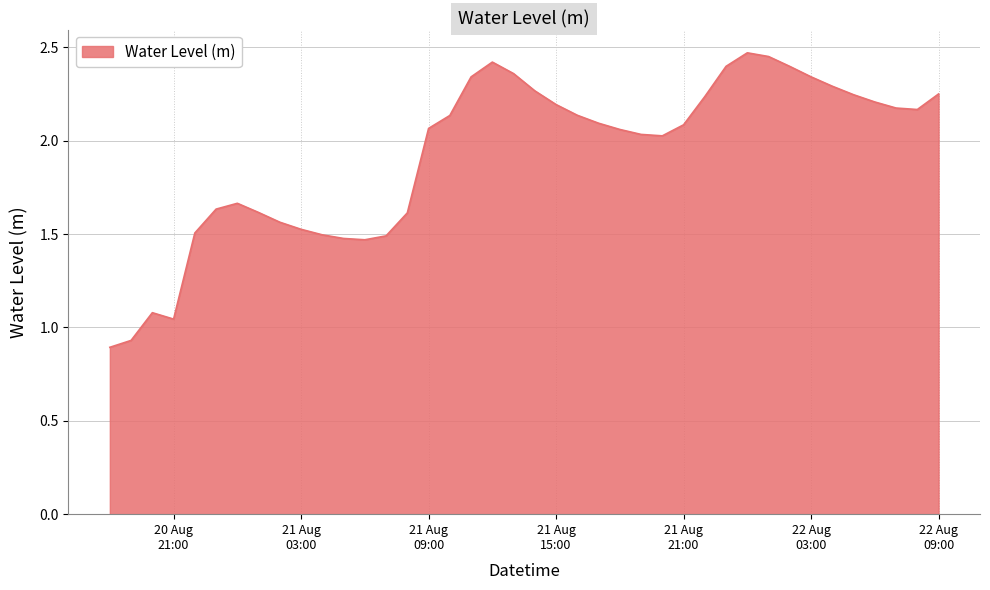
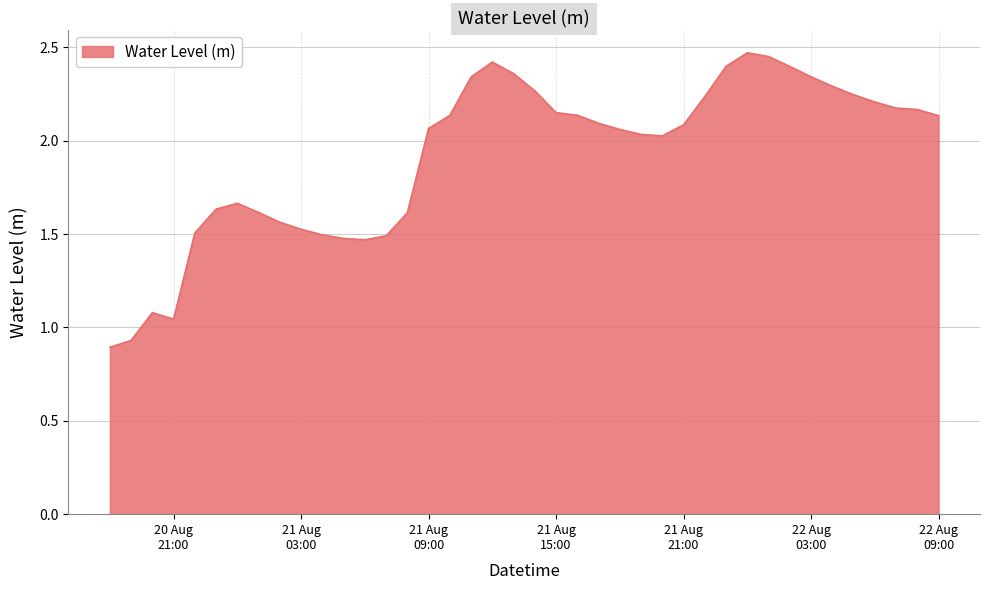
  {
    "20 Aug 21:00": 1.04,
    "21 Aug 03:00": 1.53,
    "21 Aug 09:00": 2.07,
-   "21 Aug 15:00": 2.19,
+   "21 Aug 15:00": 2.15,
    "21 Aug 21:00": 2.09,
    "22 Aug 03:00": 2.34,
-   "22 Aug 09:00": 2.25
+   "22 Aug 09:00": 2.13
  }
